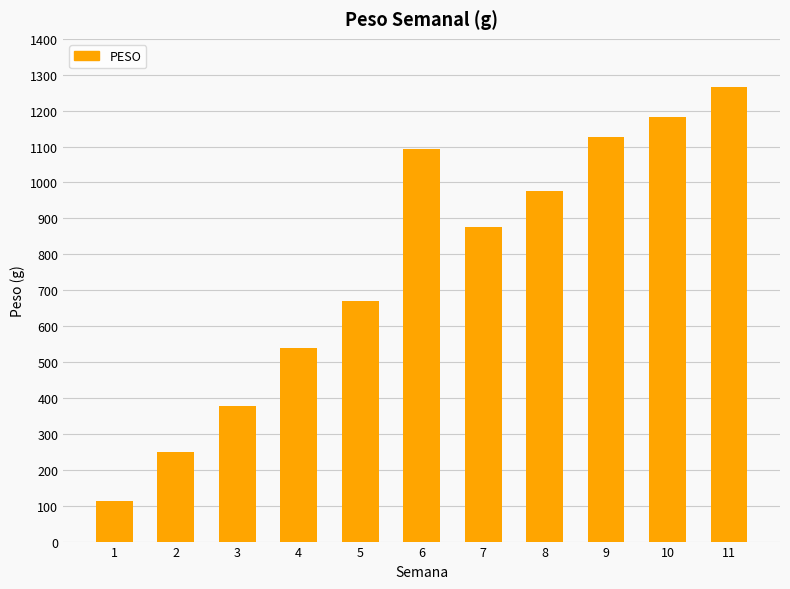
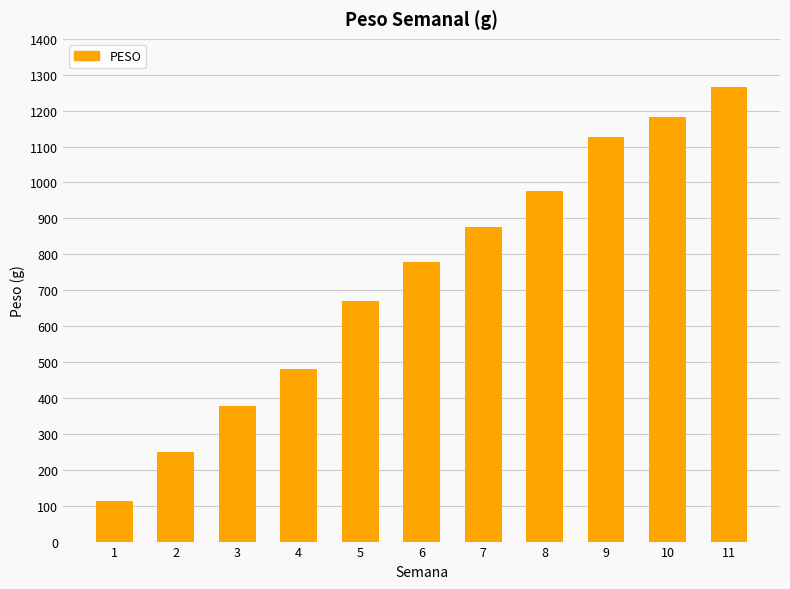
  {
    "1": 110,
    "2": 250,
    "3": 380,
-   "4": 540,
+   "4": 480,
    "5": 670,
-   "6": 1090,
+   "6": 780,
    "7": 880,
    "8": 980,
    "9": 1130,
    "10": 1180,
    "11": 1270
  }
